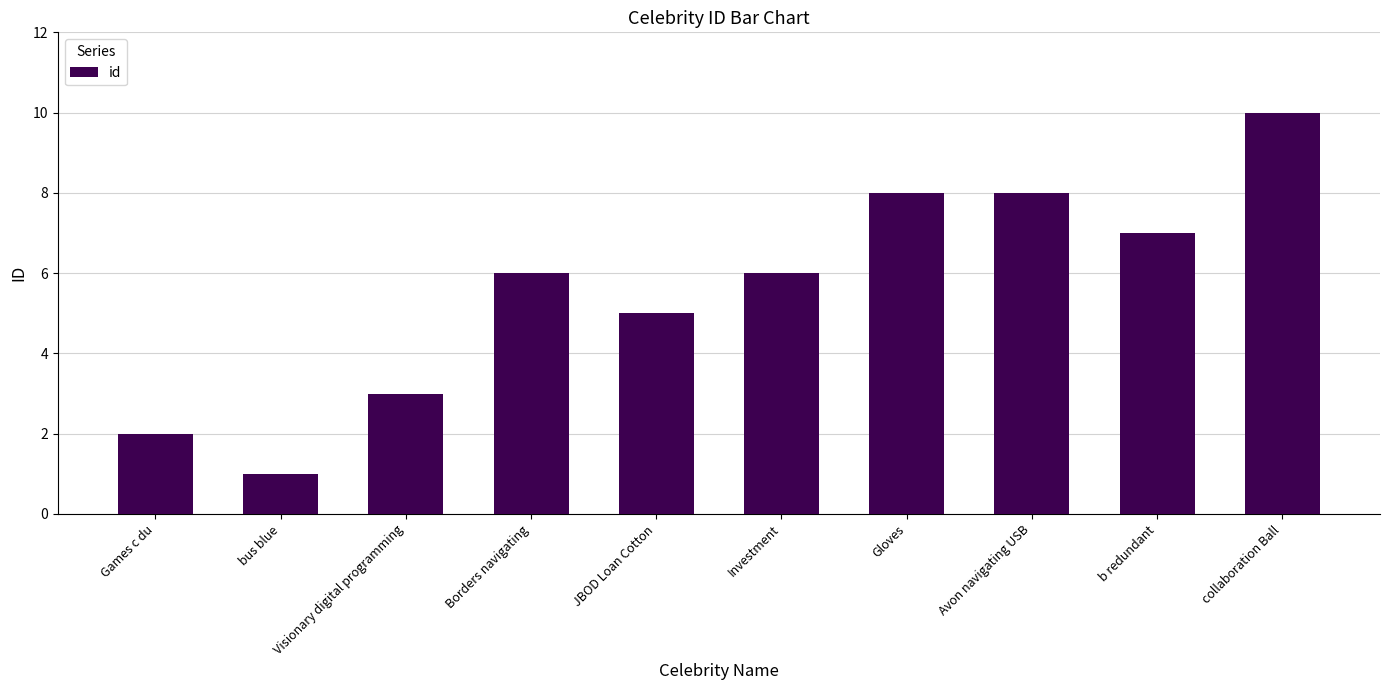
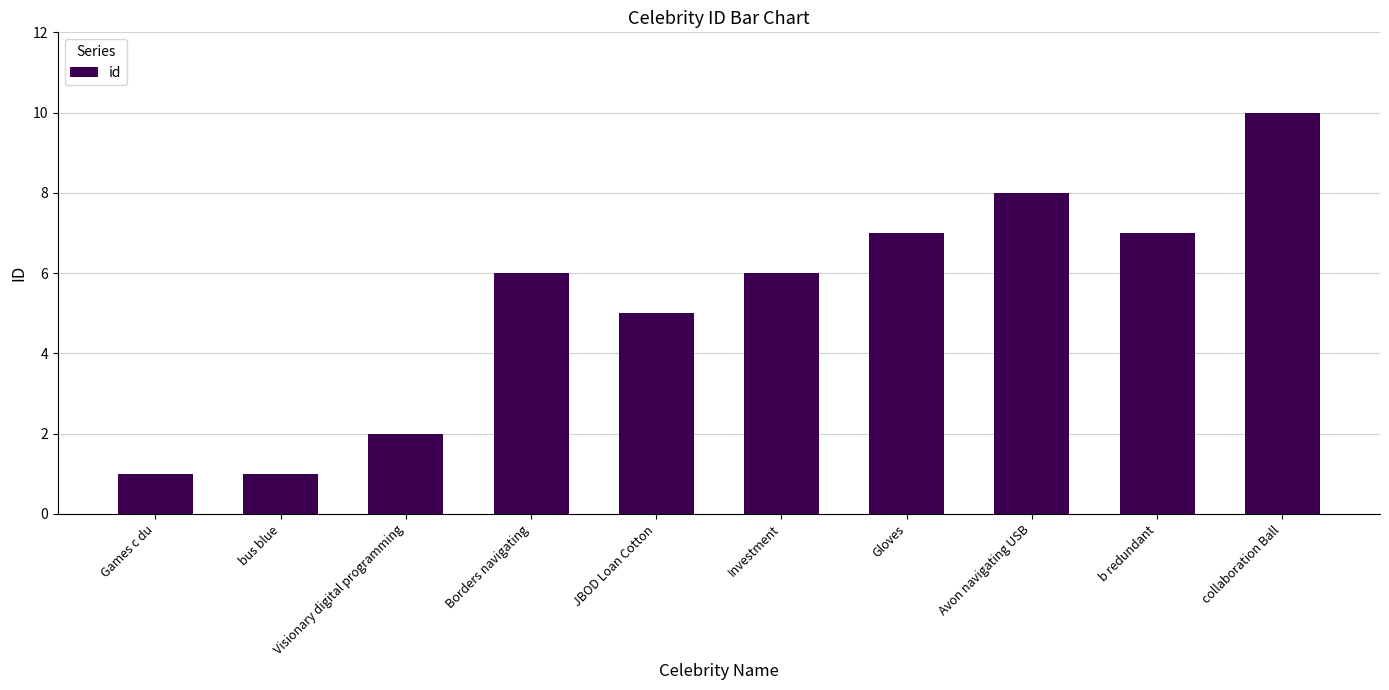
  {
-   "Games c du": 2,
+   "Games c du": 1,
    "bus blue": 1,
-   "Visionary digital programming": 3,
+   "Visionary digital programming": 2,
    "Borders navigating": 6,
    "JBOD Loan Cotton": 5,
    "Investment": 6,
-   "Gloves": 8,
+   "Gloves": 7,
    "Avon navigating USB": 8,
    "b redundant": 7,
    "collaboration Ball": 10
  }
